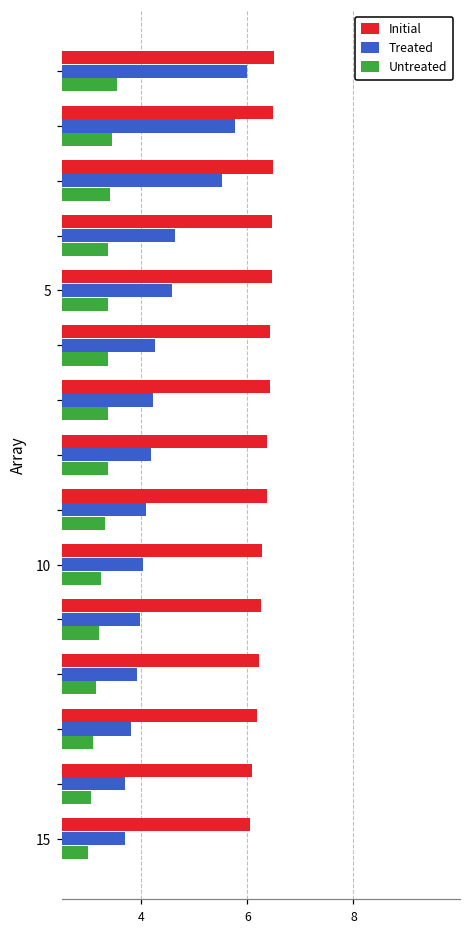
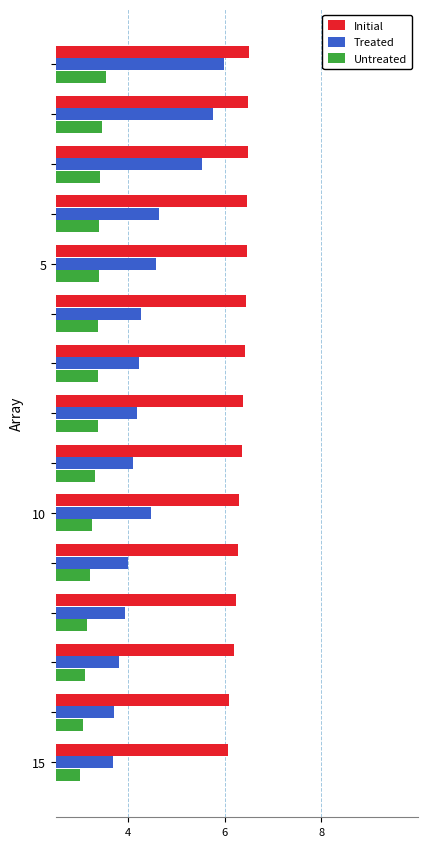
  {
    "Treated": {
      "5": 4.6,
-     "10": 4.0,
+     "10": 4.5,
      "15": 3.7
    }
  }
